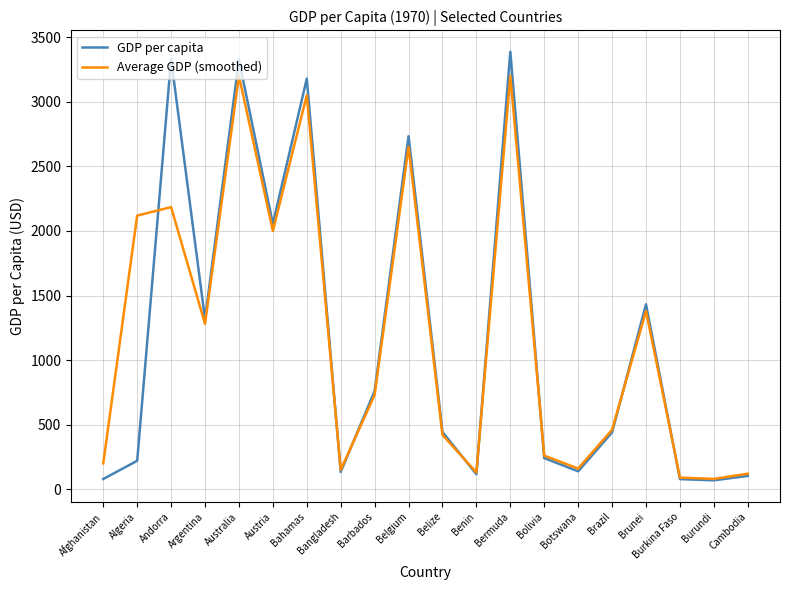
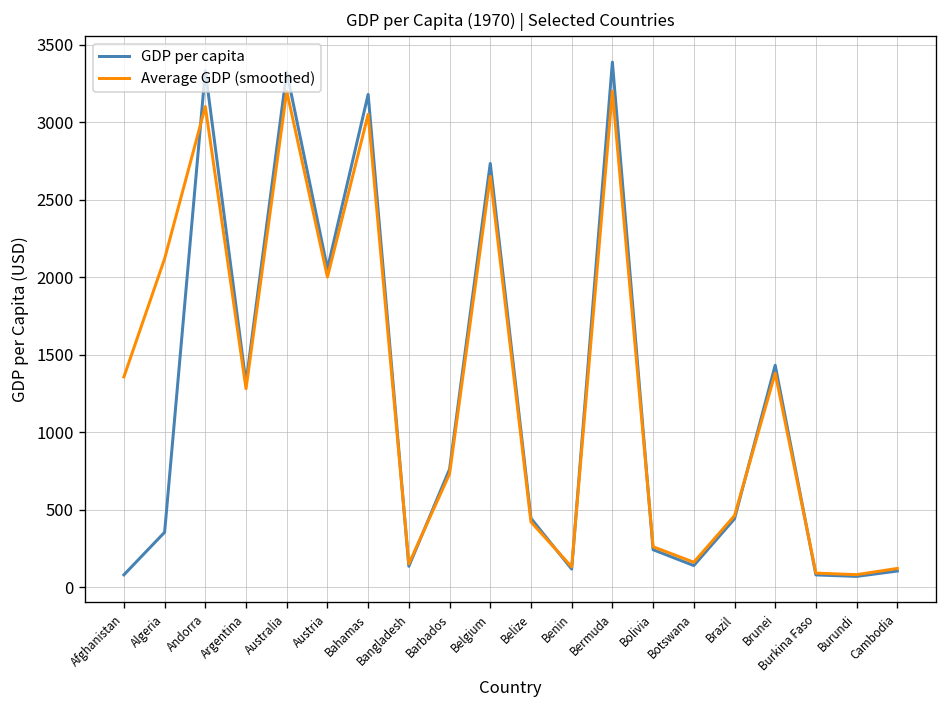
  {
    "GDP per capita": {
      "Afghanistan": 80,
-     "Algeria": 220,
+     "Algeria": 350,
      "Argentina": 1320,
      "Austria": 2060,
      "Bahamas": 3180,
      "Barbados": 760,
      "Belgium": 2730,
      "Belize": 440,
      "Bermuda": 3390,
      "Botswana": 140,
      "Brazil": 440,
      "Brunei": 1430
    },
    "Average GDP (smoothed)": {
-     "Afghanistan": 200,
+     "Afghanistan": 1360,
      "Algeria": 2120,
-     "Andorra": 2180,
+     "Andorra": 3100,
      "Argentina": 1280,
      "Austria": 2000,
      "Bahamas": 3050,
      "Barbados": 730,
      "Belgium": 2650,
      "Belize": 420,
      "Bermuda": 3200,
      "Botswana": 160,
      "Brazil": 460,
      "Brunei": 1380
    }
  }
